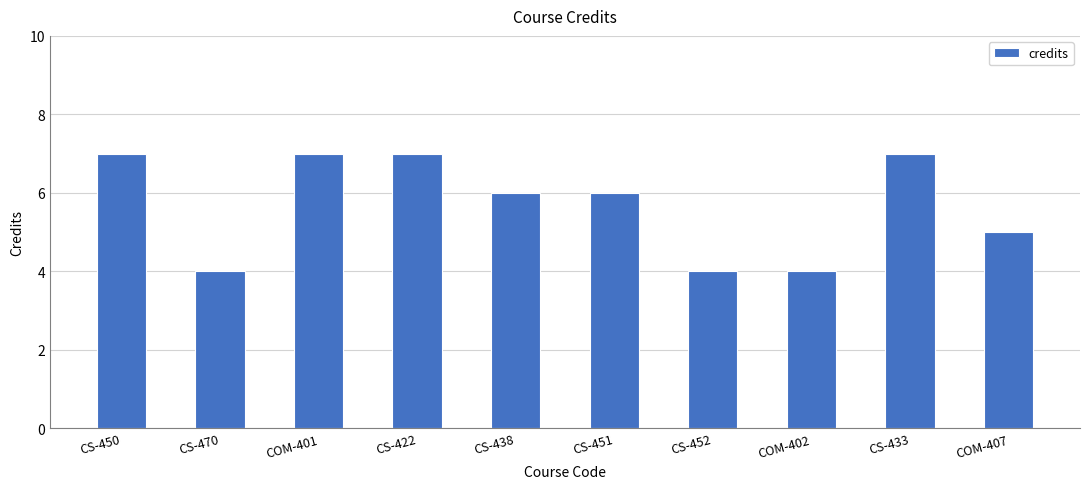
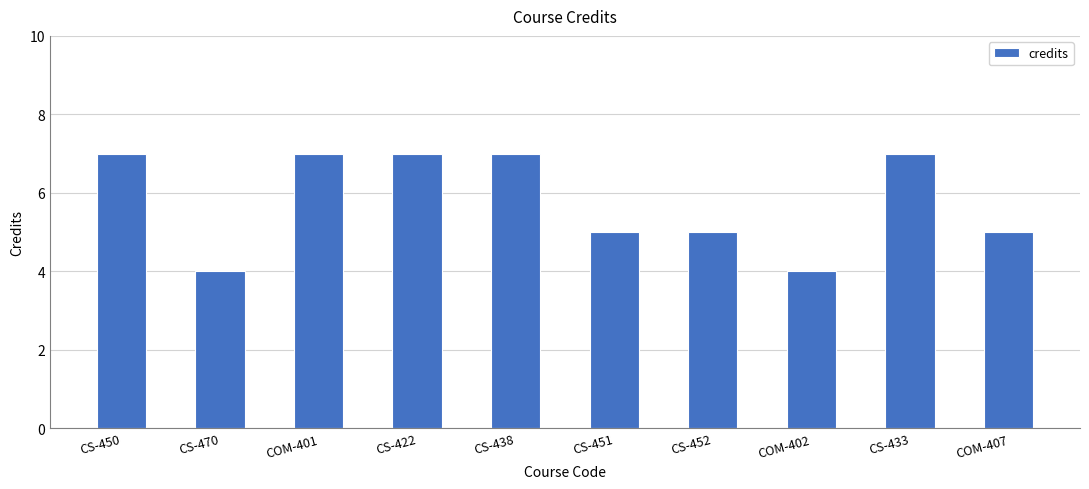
  {
    "CS-450": 7,
    "CS-470": 4,
    "COM-401": 7,
    "CS-422": 7,
-   "CS-438": 6,
-   "CS-451": 6,
-   "CS-452": 4,
+   "CS-438": 7,
+   "CS-451": 5,
+   "CS-452": 5,
    "COM-402": 4,
    "CS-433": 7,
    "COM-407": 5
  }
